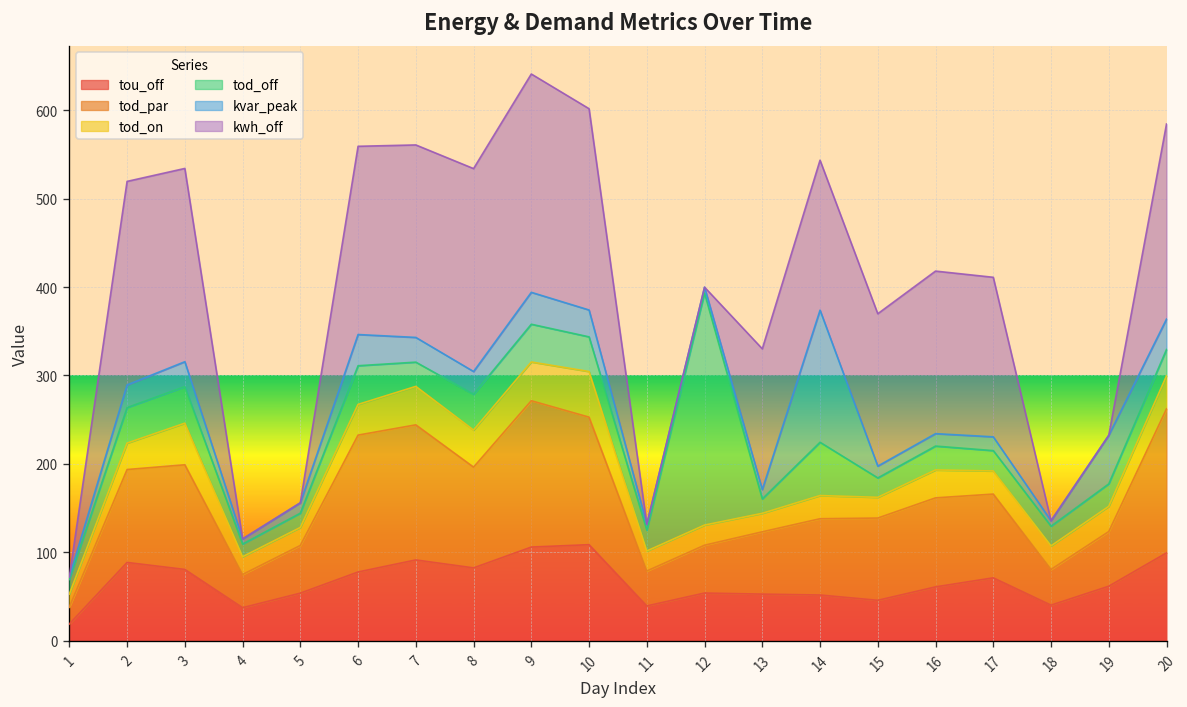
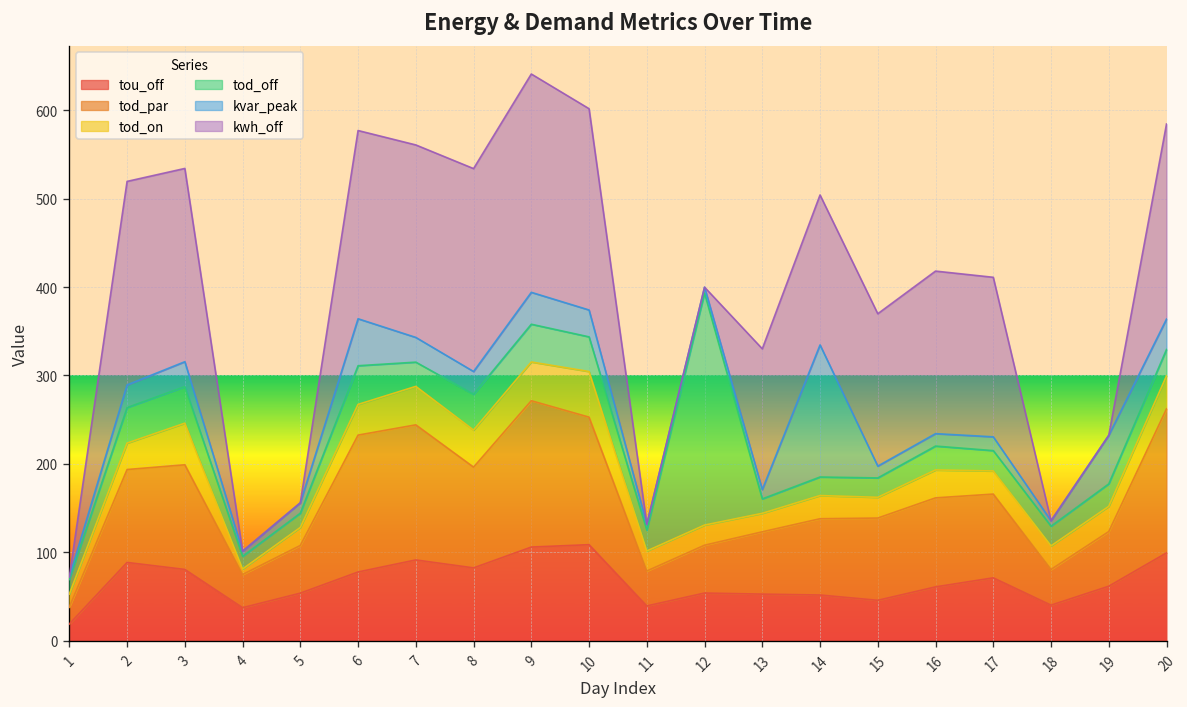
  {
    "tod_on": {
      "1": 10,
      "2": 30,
      "3": 50,
-     "4": 20,
+     "4": 10,
      "5": 20,
      "6": 30,
      "7": 40,
      "8": 40,
      "9": 40,
      "10": 50,
      "11": 20,
      "12": 20,
      "13": 20,
      "14": 30,
      "15": 20,
      "16": 30,
      "17": 30,
      "18": 30,
      "19": 30,
      "20": 40
    },
    "tod_off": {
      "2": 40,
      "3": 40,
      "4": 10,
      "5": 20,
      "6": 40,
      "7": 30,
      "8": 40,
      "9": 40,
      "10": 40,
      "11": 20,
      "12": 260,
      "13": 20,
-     "14": 60,
+     "14": 20,
      "15": 20,
      "16": 30,
      "17": 20,
      "18": 20,
      "19": 30,
      "20": 30
    },
    "kvar_peak": {
      "2": 30,
      "3": 30,
-     "6": 40,
+     "6": 50,
      "7": 30,
      "8": 30,
      "9": 40,
      "10": 30,
      "13": 10,
      "14": 150,
      "15": 10,
      "16": 10,
      "17": 20,
      "20": 30
    },
    "kwh_off": {
      "2": 230,
      "3": 220,
      "6": 210,
      "7": 220,
      "8": 230,
      "9": 250,
      "10": 230,
      "13": 160,
      "14": 170,
      "15": 170,
      "16": 180,
      "17": 180,
      "20": 220
    }
  }
